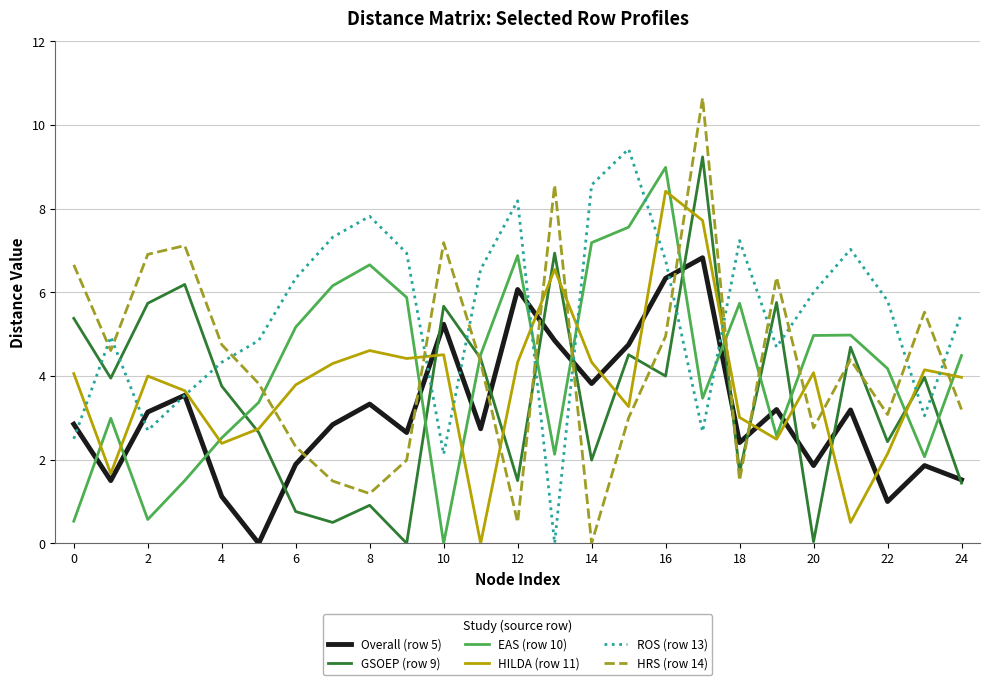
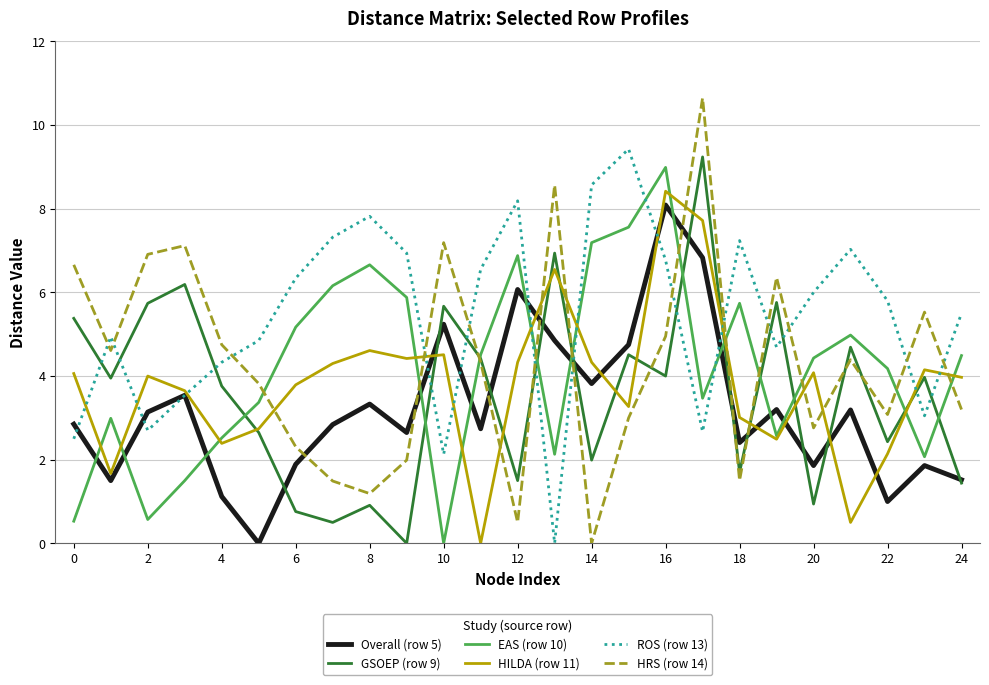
  {
    "Overall (row 5)": {
      "0": 2.9,
      "2": 3.1,
      "4": 1.1,
      "6": 1.9,
      "8": 3.3,
      "10": 5.2,
      "12": 6.1,
      "14": 3.8,
-     "16": 6.3,
+     "16": 8.1,
      "18": 2.4,
      "20": 1.9,
      "22": 1.0,
      "24": 1.5
    },
    "GSOEP (row 9)": {
      "0": 5.4,
      "2": 5.7,
      "4": 3.8,
      "6": 0.8,
      "8": 0.9,
      "10": 5.7,
      "12": 1.5,
      "14": 2.0,
      "16": 4.0,
      "18": 1.7,
-     "20": 0.0,
+     "20": 0.9,
      "22": 2.4,
      "24": 1.4
    },
    "EAS (row 10)": {
      "0": 0.5,
      "2": 0.6,
      "4": 2.5,
      "6": 5.2,
      "8": 6.7,
      "10": 0.0,
      "12": 6.9,
      "14": 7.2,
      "16": 9.0,
      "18": 5.7,
-     "20": 5.0,
+     "20": 4.4,
      "22": 4.2,
      "24": 4.5
    },
    "ROS (row 13)": {
      "0": 2.5,
      "2": 2.7,
      "4": 4.3,
      "6": 6.3,
      "8": 7.8,
      "10": 2.1,
      "12": 8.2,
      "14": 8.6,
      "16": 6.8,
      "18": 7.2,
      "20": 6.0,
      "22": 5.8,
      "24": 5.5
    }
  }
